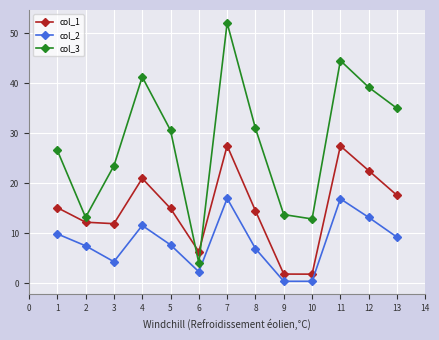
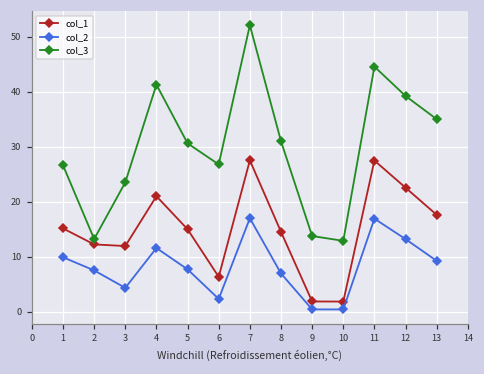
  {
    "col_1": {
      "1": 15,
      "2": 12,
      "3": 12,
      "4": 21,
      "5": 15,
      "6": 6,
      "7": 28,
      "8": 15,
      "9": 2,
      "10": 2,
      "11": 28,
      "12": 23,
      "13": 18
    },
    "col_2": {
      "1": 10,
      "2": 8,
      "3": 4,
      "4": 12,
      "5": 8,
      "6": 2,
      "7": 17,
      "8": 7,
      "9": 0,
      "10": 0,
      "11": 17,
      "12": 13,
      "13": 9
    },
    "col_3": {
      "1": 27,
      "2": 13,
      "3": 24,
      "4": 41,
      "5": 31,
-     "6": 4,
+     "6": 27,
      "7": 52,
      "8": 31,
      "9": 14,
      "10": 13,
      "11": 45,
      "12": 39,
      "13": 35
    }
  }
